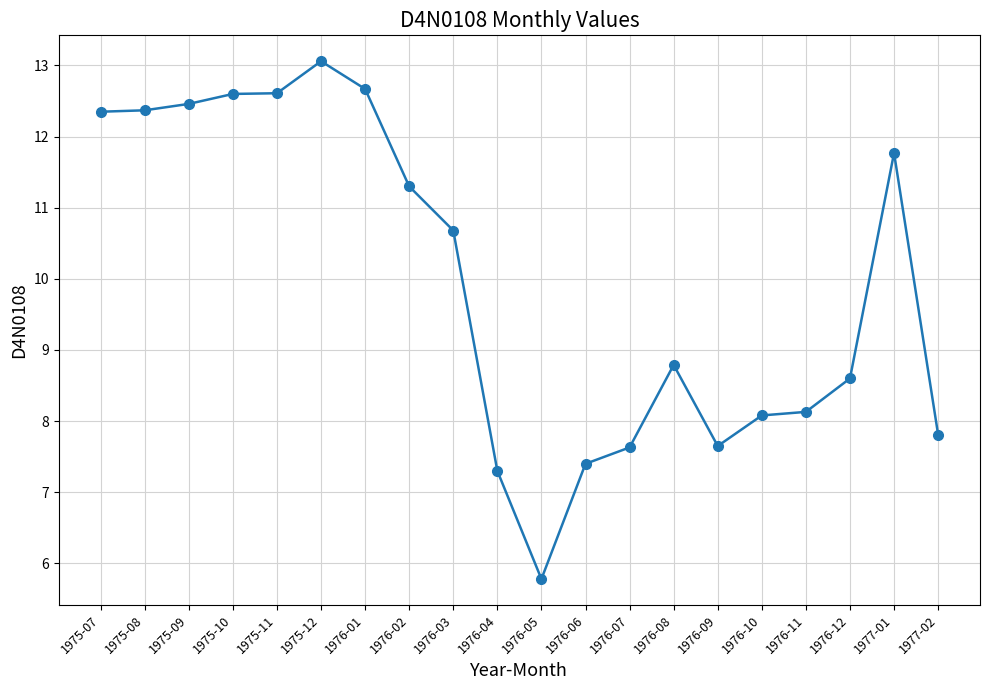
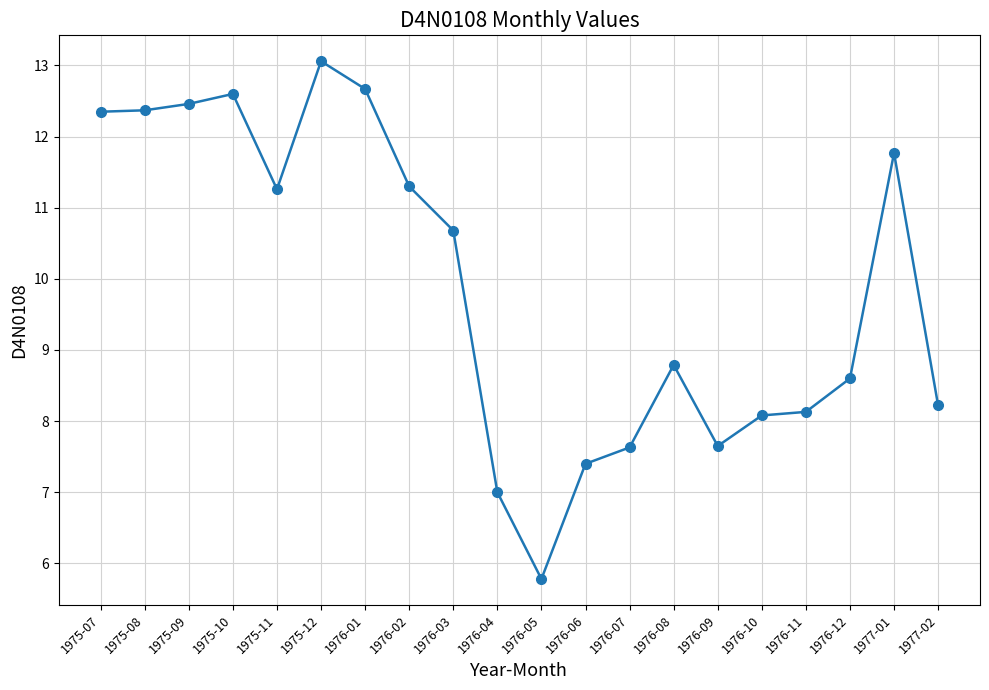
  {
    "1975-07": 12.4,
    "1975-08": 12.4,
    "1975-09": 12.5,
    "1975-10": 12.6,
-   "1975-11": 12.6,
+   "1975-11": 11.3,
    "1975-12": 13.1,
    "1976-01": 12.7,
    "1976-02": 11.3,
    "1976-03": 10.7,
-   "1976-04": 7.3,
+   "1976-04": 7.0,
    "1976-05": 5.8,
    "1976-06": 7.4,
    "1976-07": 7.6,
    "1976-08": 8.8,
    "1976-09": 7.7,
    "1976-10": 8.1,
    "1976-11": 8.1,
    "1976-12": 8.6,
    "1977-01": 11.8,
-   "1977-02": 7.8
+   "1977-02": 8.2
  }
